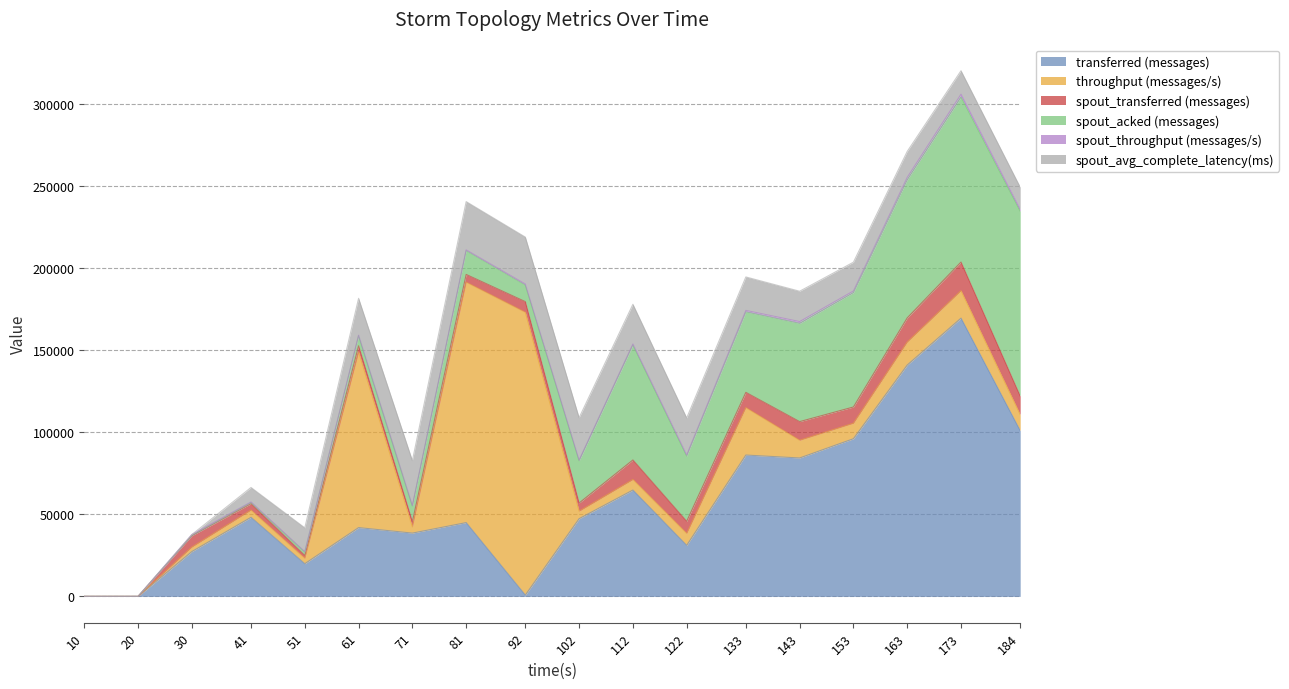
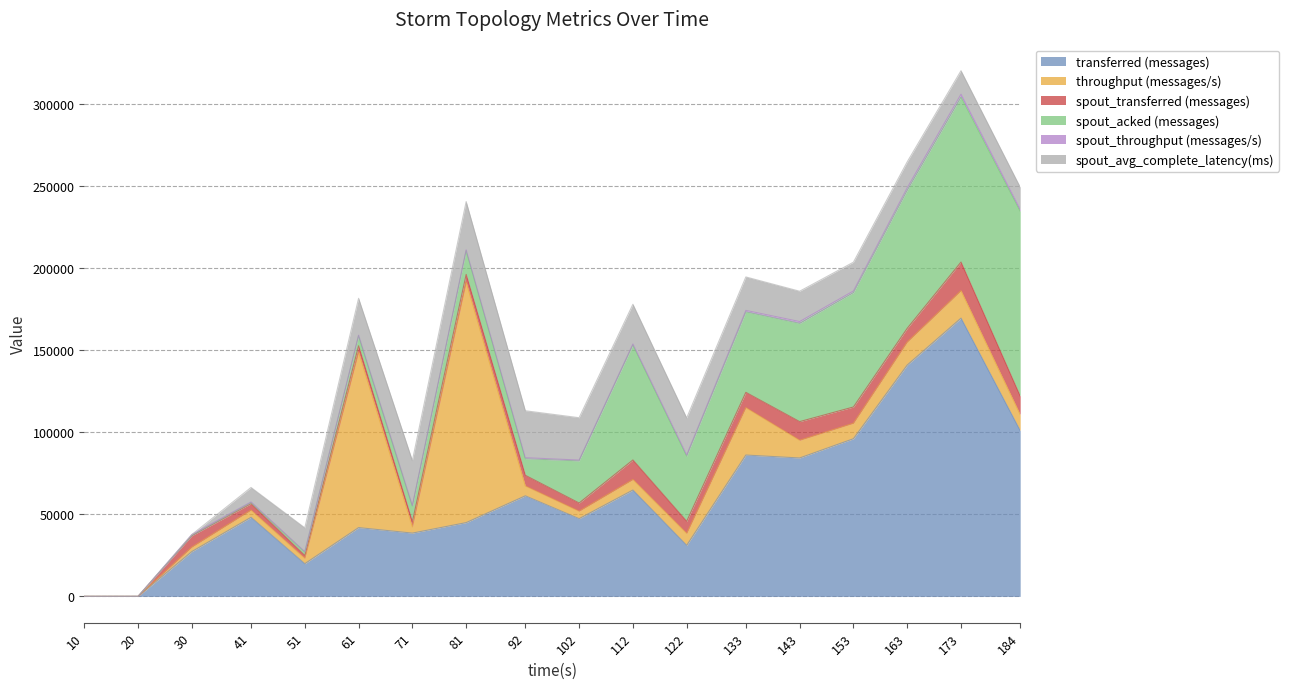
  {
    "transferred (messages)": {
      "30": 27000,
      "41": 48000,
      "51": 20000,
      "61": 42000,
      "71": 39000,
      "81": 45000,
-     "92": 1000,
+     "92": 61000,
      "102": 47000,
      "112": 65000,
      "122": 31000,
      "133": 86000,
      "143": 84000,
      "153": 96000,
      "163": 141000,
      "173": 170000,
      "184": 101000
    },
    "throughput (messages/s)": {
      "30": 3000,
      "41": 4000,
      "51": 3000,
      "61": 107000,
      "71": 4000,
      "81": 146000,
-     "92": 172000,
+     "92": 6000,
      "102": 5000,
      "112": 6000,
      "122": 7000,
      "133": 29000,
      "143": 11000,
      "153": 9000,
      "163": 14000,
      "173": 17000,
      "184": 10000
    },
    "spout_transferred (messages)": {
      "51": 2000,
      "61": 4000,
      "71": 3000,
      "81": 5000,
      "92": 7000,
      "102": 5000,
      "112": 12000,
      "122": 7000,
      "133": 9000,
      "143": 11000,
      "153": 10000,
-     "163": 15000,
+     "163": 8000,
      "173": 17000,
      "184": 11000
    },
    "spout_acked (messages)": {
      "173": 101000
    }
  }
